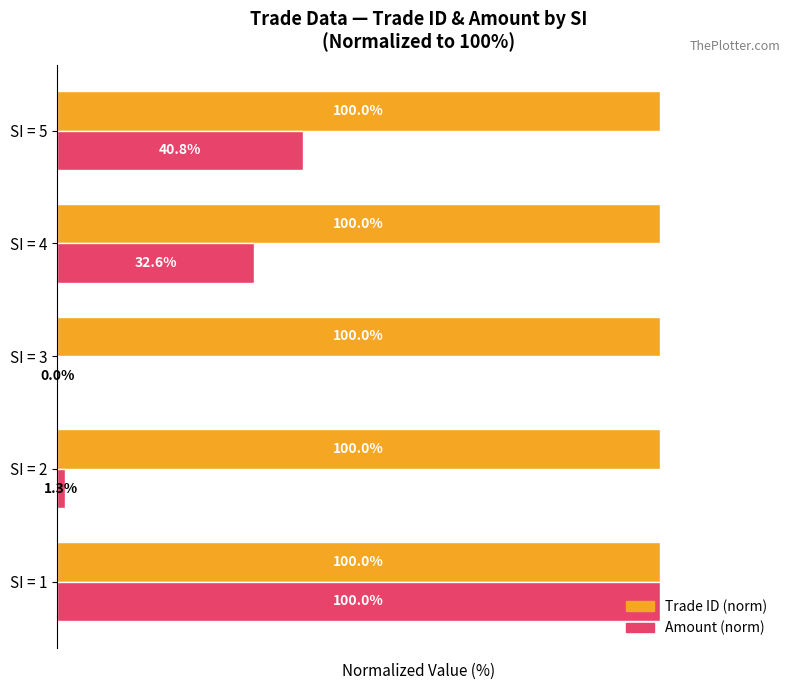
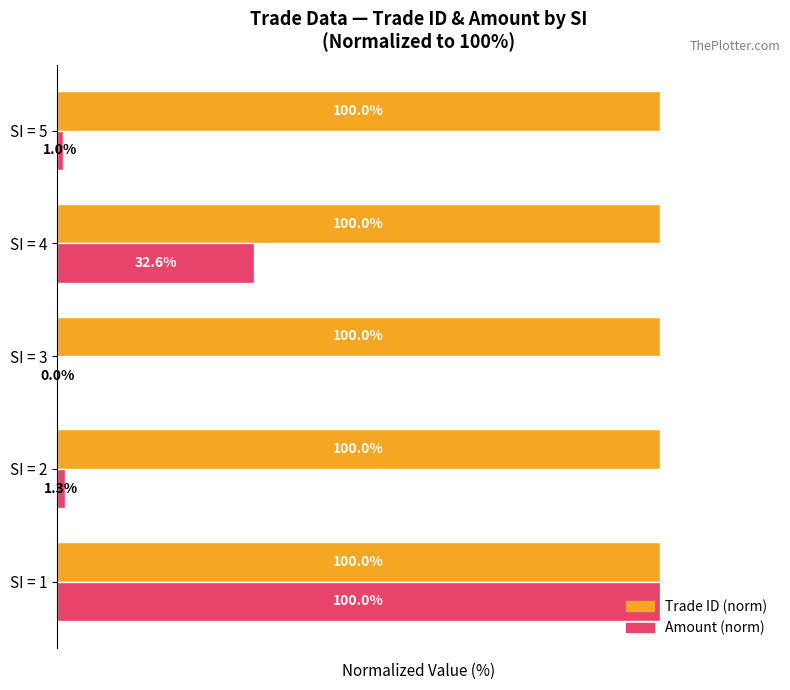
  {
    "Trade ID (norm)": {
      "SI = 5": "100.0%",
      "SI = 4": "100.0%",
      "SI = 3": "100.0%",
      "SI = 2": "100.0%",
      "SI = 1": "100.0%"
    },
    "Amount (norm)": {
-     "SI = 5": "40.8%",
+     "SI = 5": "1.0%",
      "SI = 4": "32.6%",
      "SI = 3": "0.0%",
      "SI = 2": "1.3%",
      "SI = 1": "100.0%"
    }
  }
